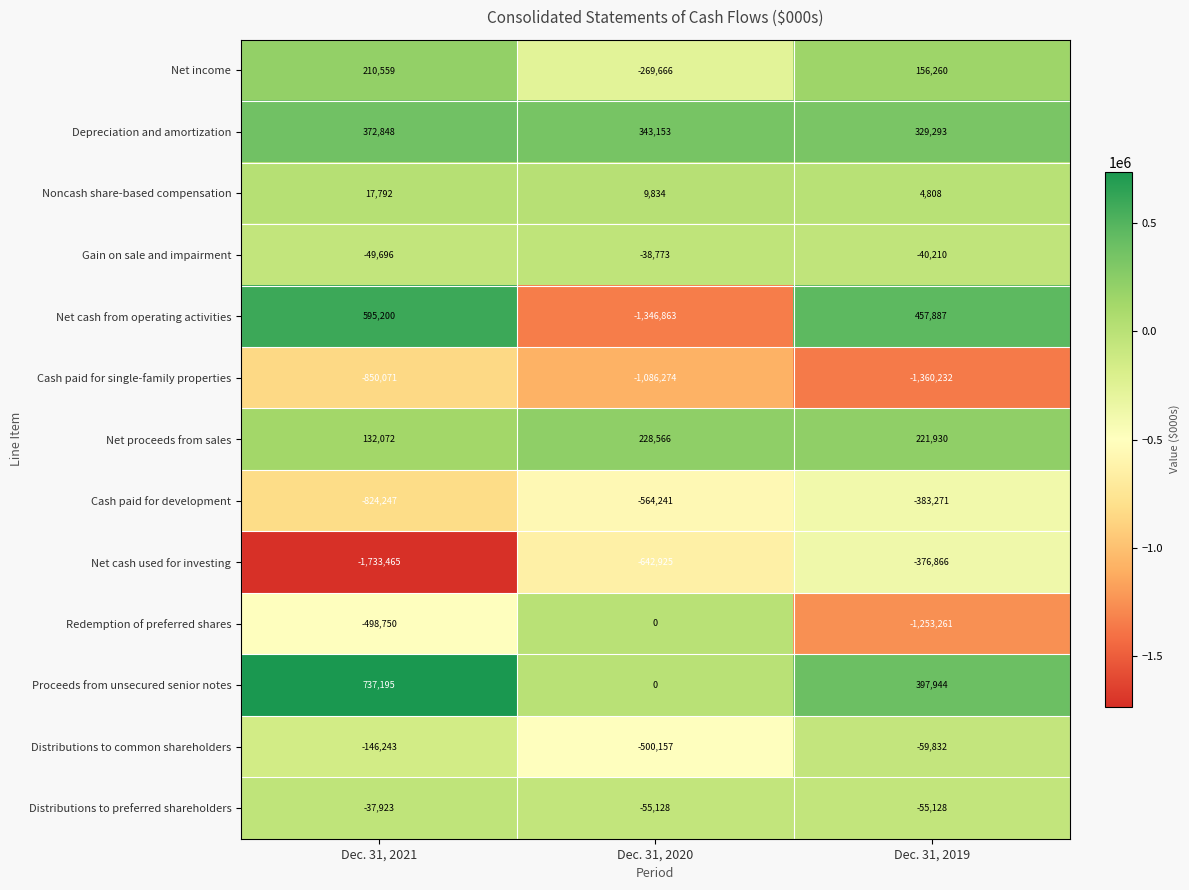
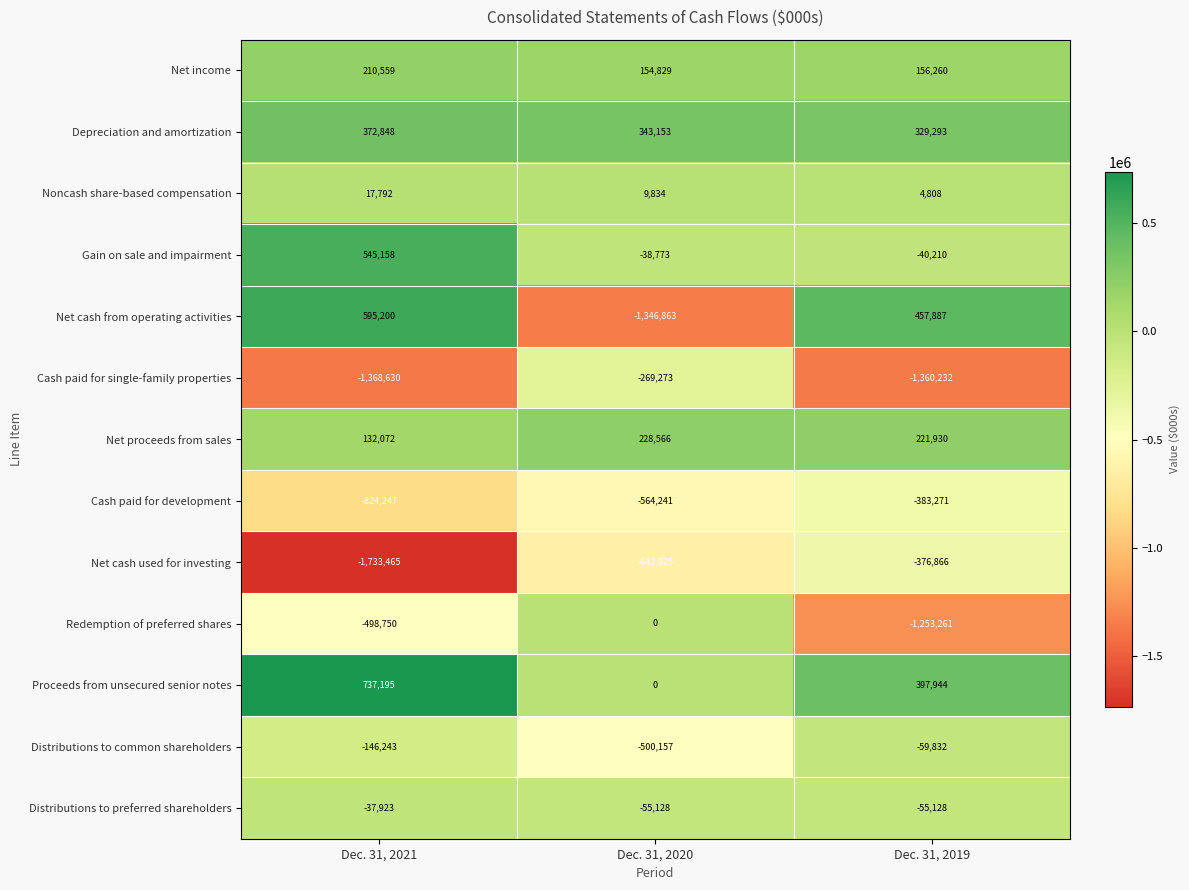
  {
    "Net income": {
      "Dec. 31, 2021": "210,559",
-     "Dec. 31, 2020": "-269,666",
+     "Dec. 31, 2020": "154,829",
      "Dec. 31, 2019": "156,260"
    },
    "Depreciation and amortization": {
      "Dec. 31, 2021": "372,848",
      "Dec. 31, 2020": "343,153",
      "Dec. 31, 2019": "329,293"
    },
    "Noncash share-based compensation": {
      "Dec. 31, 2021": "17,792",
      "Dec. 31, 2020": "9,834",
      "Dec. 31, 2019": "4,808"
    },
    "Gain on sale and impairment": {
-     "Dec. 31, 2021": "-49,696",
+     "Dec. 31, 2021": "545,158",
      "Dec. 31, 2020": "-38,773",
      "Dec. 31, 2019": "-40,210"
    },
    "Net cash from operating activities": {
      "Dec. 31, 2021": "595,200",
      "Dec. 31, 2020": "-1,346,863",
      "Dec. 31, 2019": "457,887"
    },
    "Cash paid for single-family properties": {
-     "Dec. 31, 2021": "-850,071",
-     "Dec. 31, 2020": "-1,086,274",
+     "Dec. 31, 2021": "-1,368,630",
+     "Dec. 31, 2020": "-269,273",
      "Dec. 31, 2019": "-1,360,232"
    },
    "Net proceeds from sales": {
      "Dec. 31, 2021": "132,072",
      "Dec. 31, 2020": "228,566",
      "Dec. 31, 2019": "221,930"
    },
    "Cash paid for development": {
      "Dec. 31, 2021": "-824,247",
      "Dec. 31, 2020": "-564,241",
      "Dec. 31, 2019": "-383,271"
    },
    "Net cash used for investing": {
      "Dec. 31, 2021": "-1,733,465",
      "Dec. 31, 2020": "-642,925",
      "Dec. 31, 2019": "-376,866"
    },
    "Redemption of preferred shares": {
      "Dec. 31, 2021": "-498,750",
      "Dec. 31, 2020": "0",
      "Dec. 31, 2019": "-1,253,261"
    },
    "Proceeds from unsecured senior notes": {
      "Dec. 31, 2021": "737,195",
      "Dec. 31, 2020": "0",
      "Dec. 31, 2019": "397,944"
    },
    "Distributions to common shareholders": {
      "Dec. 31, 2021": "-146,243",
      "Dec. 31, 2020": "-500,157",
      "Dec. 31, 2019": "-59,832"
    },
    "Distributions to preferred shareholders": {
      "Dec. 31, 2021": "-37,923",
      "Dec. 31, 2020": "-55,128",
      "Dec. 31, 2019": "-55,128"
    }
  }
